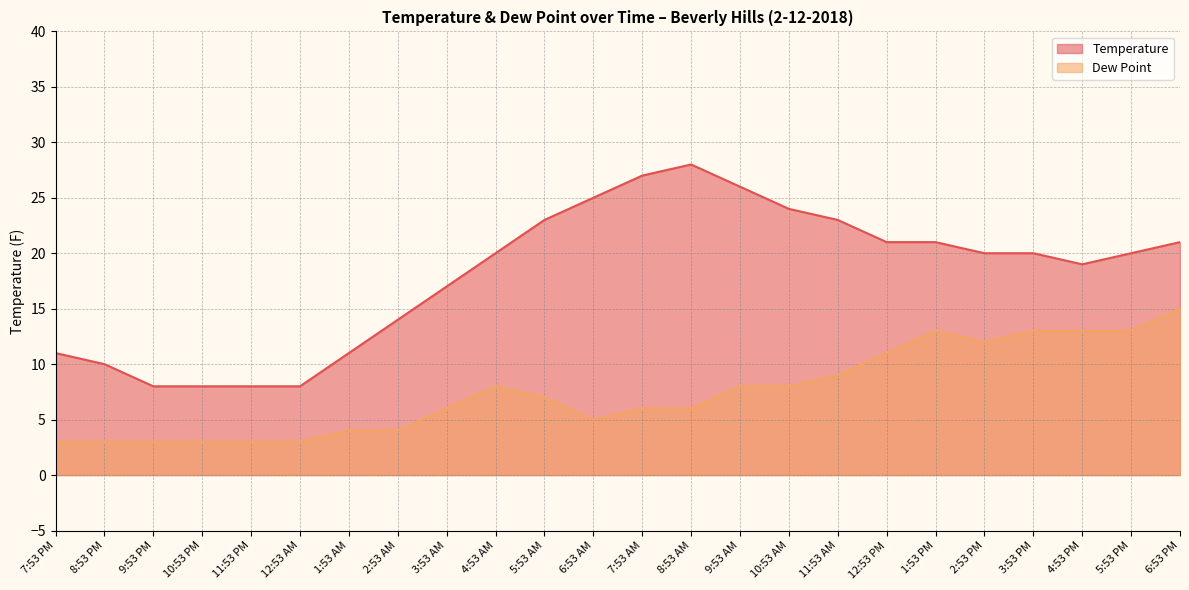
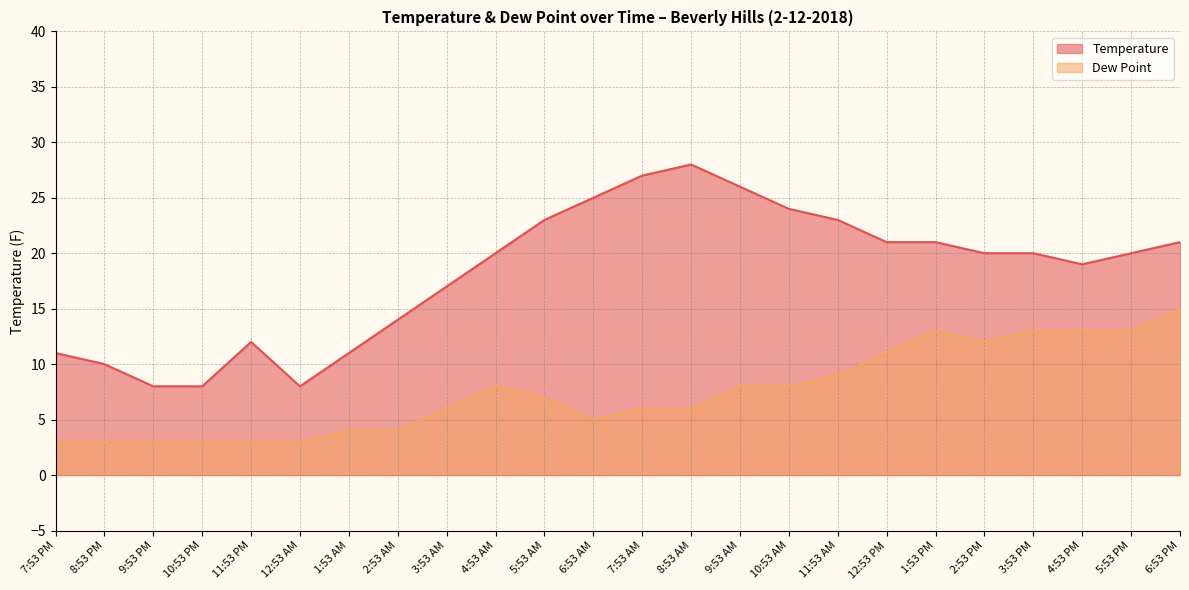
  {
    "Temperature": {
      "7:53 PM": 11,
      "8:53 PM": 10,
      "9:53 PM": 8,
      "10:53 PM": 8,
-     "11:53 PM": 8,
+     "11:53 PM": 12,
      "12:53 AM": 8,
      "1:53 AM": 11,
      "2:53 AM": 14,
      "3:53 AM": 17,
      "4:53 AM": 20,
      "5:53 AM": 23,
      "6:53 AM": 25,
      "7:53 AM": 27,
      "8:53 AM": 28,
      "9:53 AM": 26,
      "10:53 AM": 24,
      "11:53 AM": 23,
      "12:53 PM": 21,
      "1:53 PM": 21,
      "2:53 PM": 20,
      "3:53 PM": 20,
      "4:53 PM": 19,
      "5:53 PM": 20,
      "6:53 PM": 21
    },
    "Dew Point": {
      "7:53 PM": 3,
      "8:53 PM": 3,
      "9:53 PM": 3,
      "10:53 PM": 3,
      "11:53 PM": 3,
      "12:53 AM": 3,
      "1:53 AM": 4,
      "2:53 AM": 4,
      "3:53 AM": 6,
      "4:53 AM": 8,
      "5:53 AM": 7,
      "6:53 AM": 5,
      "7:53 AM": 6,
      "8:53 AM": 6,
      "9:53 AM": 8,
      "10:53 AM": 8,
      "11:53 AM": 9,
      "12:53 PM": 11,
      "1:53 PM": 13,
      "2:53 PM": 12,
      "3:53 PM": 13,
      "4:53 PM": 13,
      "5:53 PM": 13,
      "6:53 PM": 15
    }
  }
